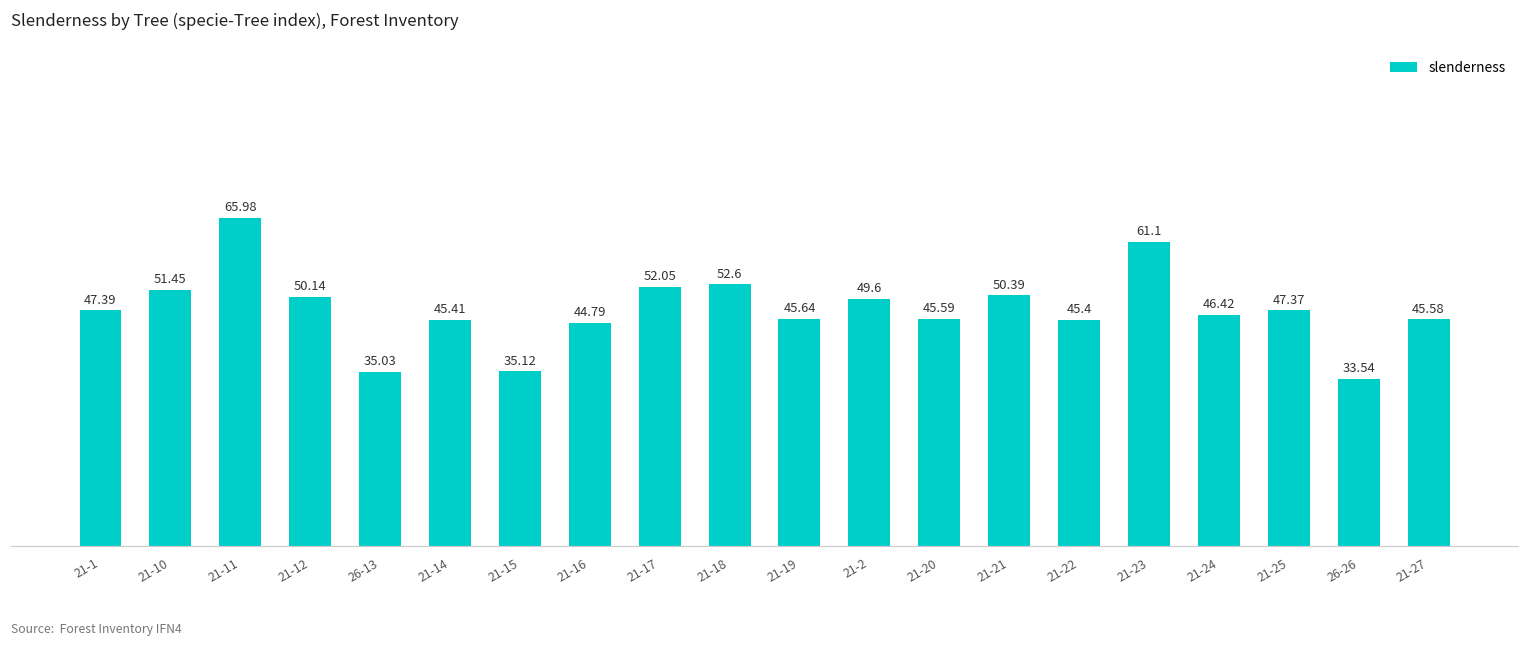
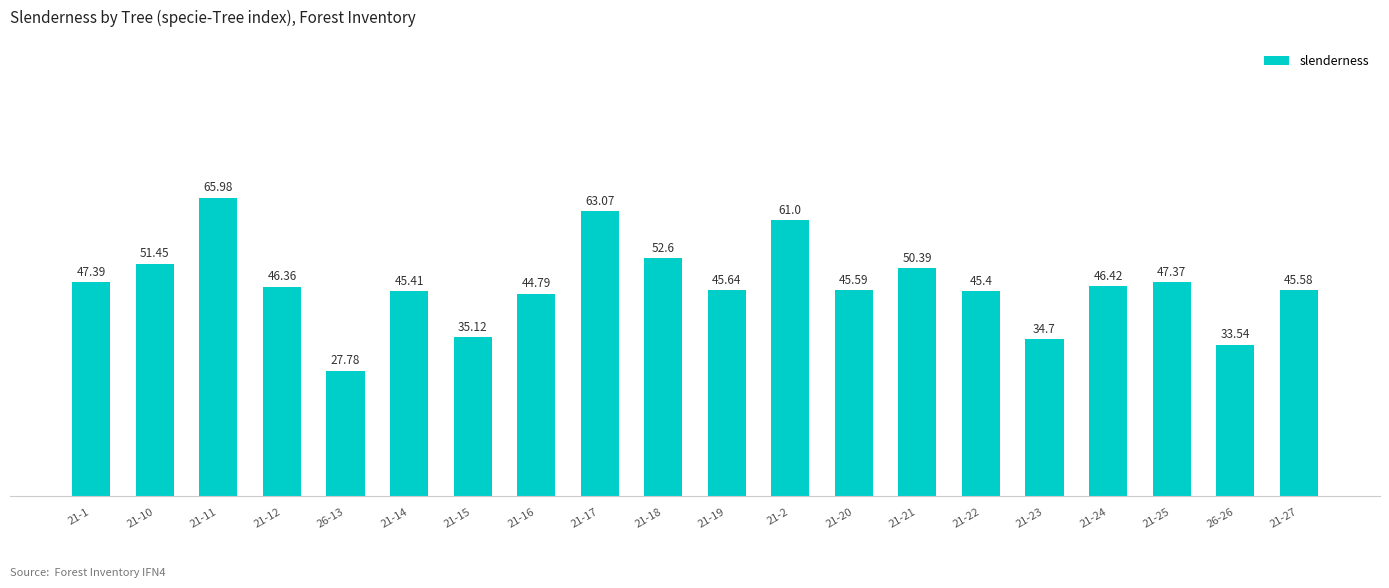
  {
    "21-1": 47.39,
    "21-10": 51.45,
    "21-11": 65.98,
-   "21-12": 50.14,
-   "26-13": 35.03,
+   "21-12": 46.36,
+   "26-13": 27.78,
    "21-14": 45.41,
    "21-15": 35.12,
    "21-16": 44.79,
-   "21-17": 52.05,
+   "21-17": 63.07,
    "21-18": 52.6,
    "21-19": 45.64,
-   "21-2": 49.6,
+   "21-2": 61.0,
    "21-20": 45.59,
    "21-21": 50.39,
    "21-22": 45.4,
-   "21-23": 61.1,
+   "21-23": 34.7,
    "21-24": 46.42,
    "21-25": 47.37,
    "26-26": 33.54,
    "21-27": 45.58
  }
